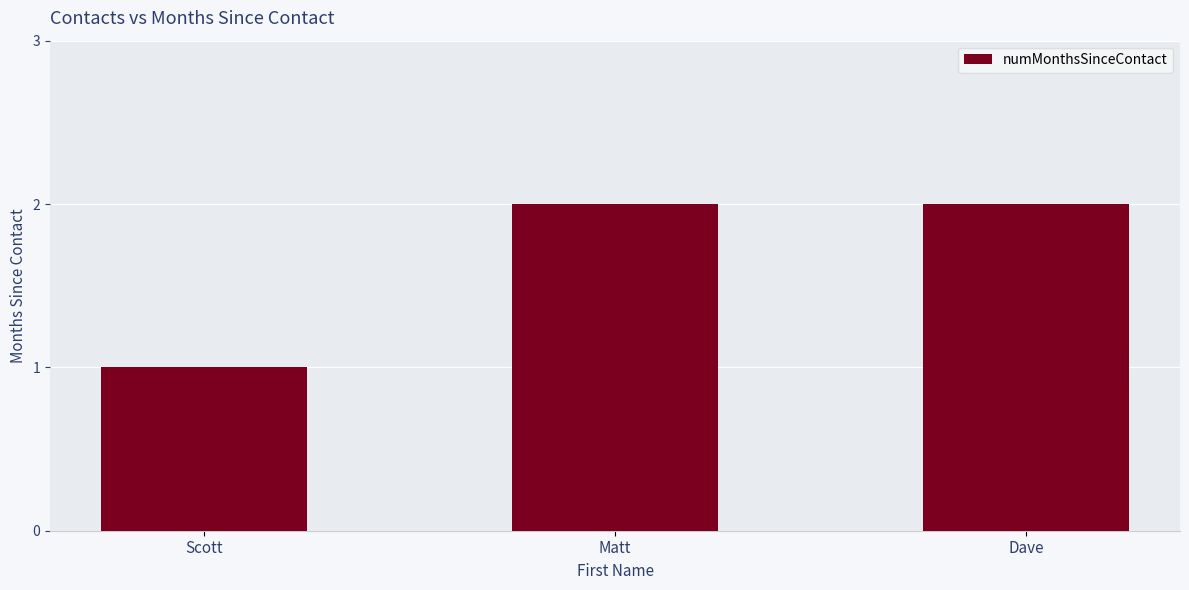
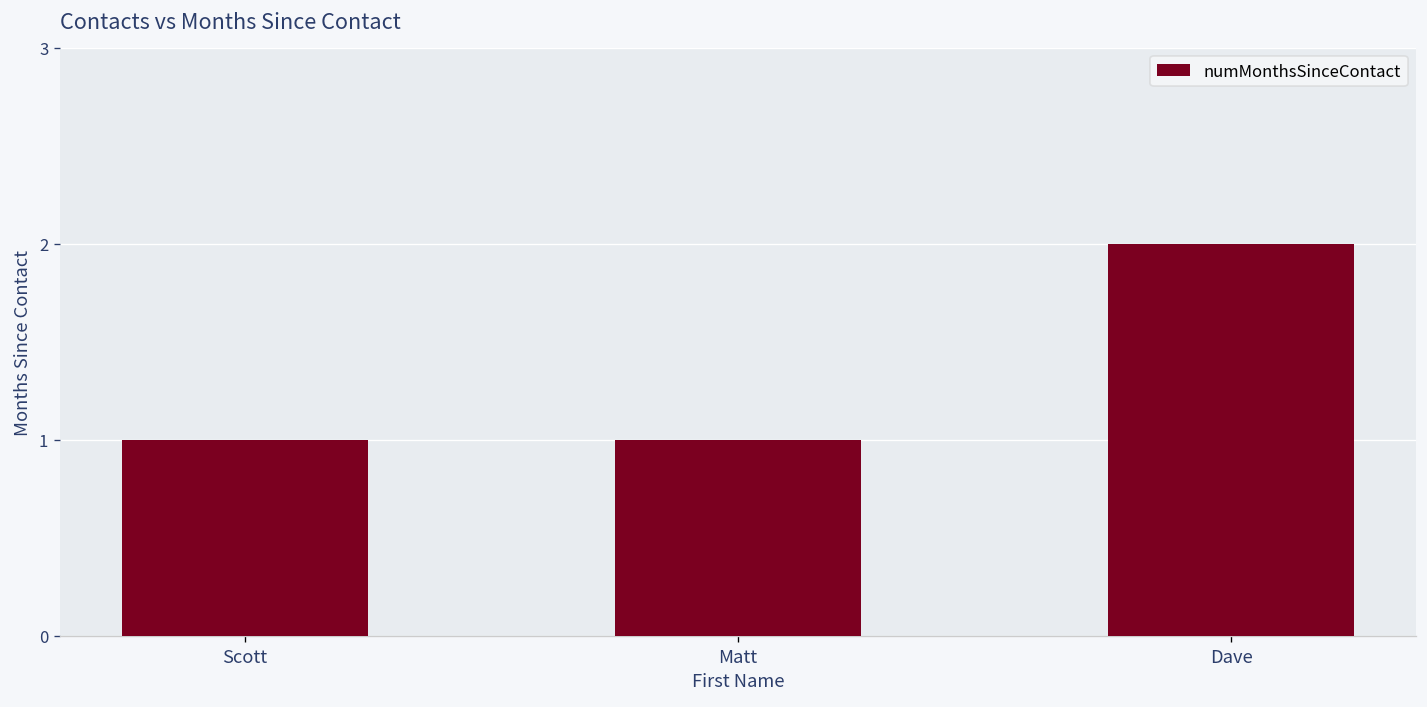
  {
    "Scott": 1,
-   "Matt": 2,
+   "Matt": 1,
    "Dave": 2
  }
